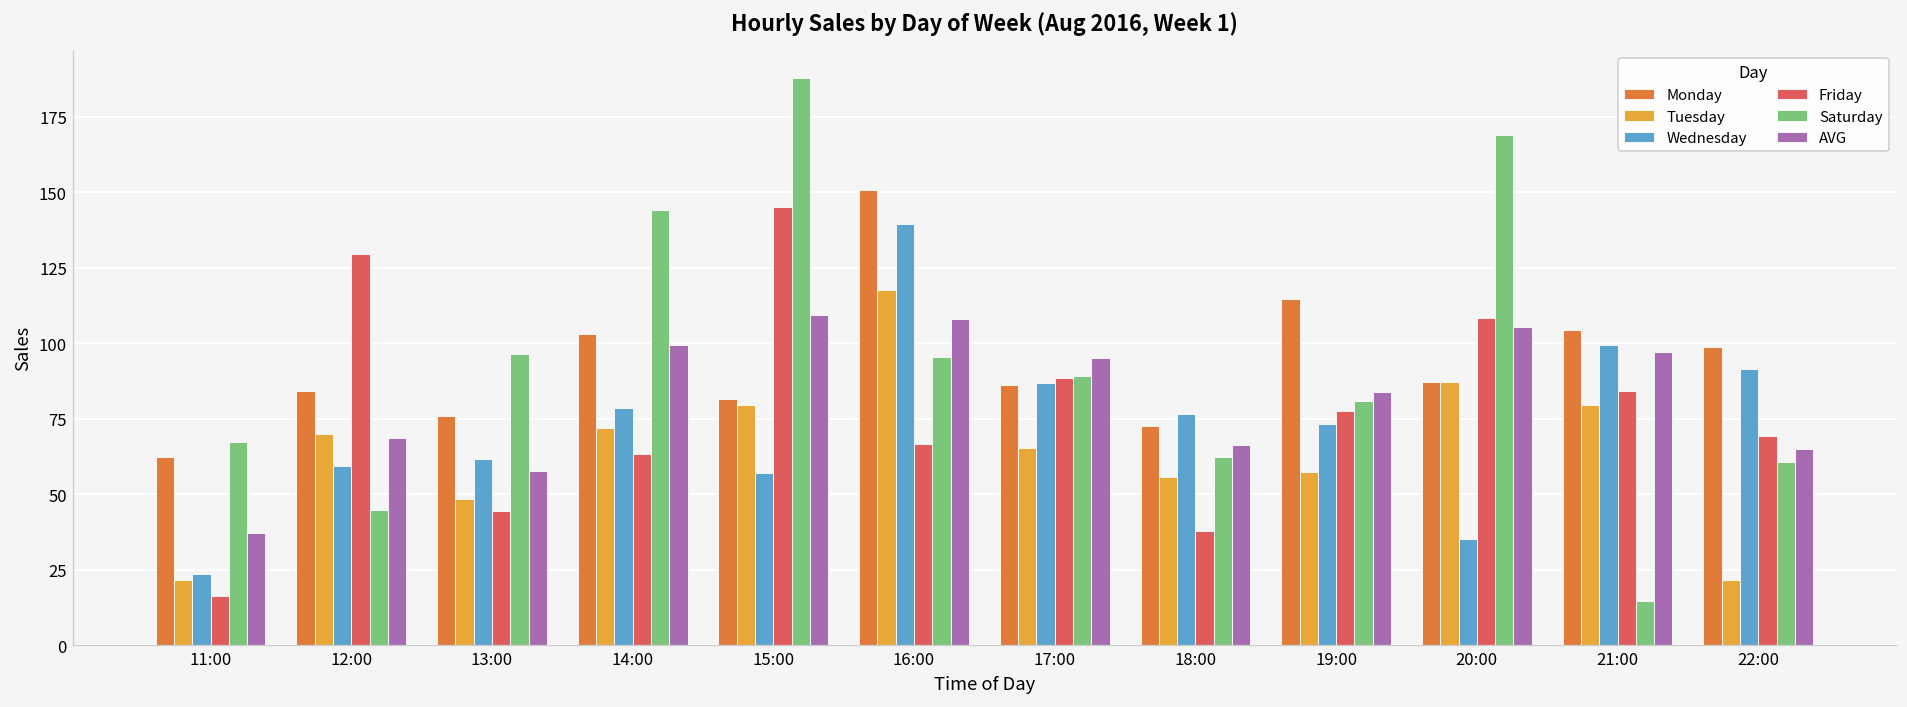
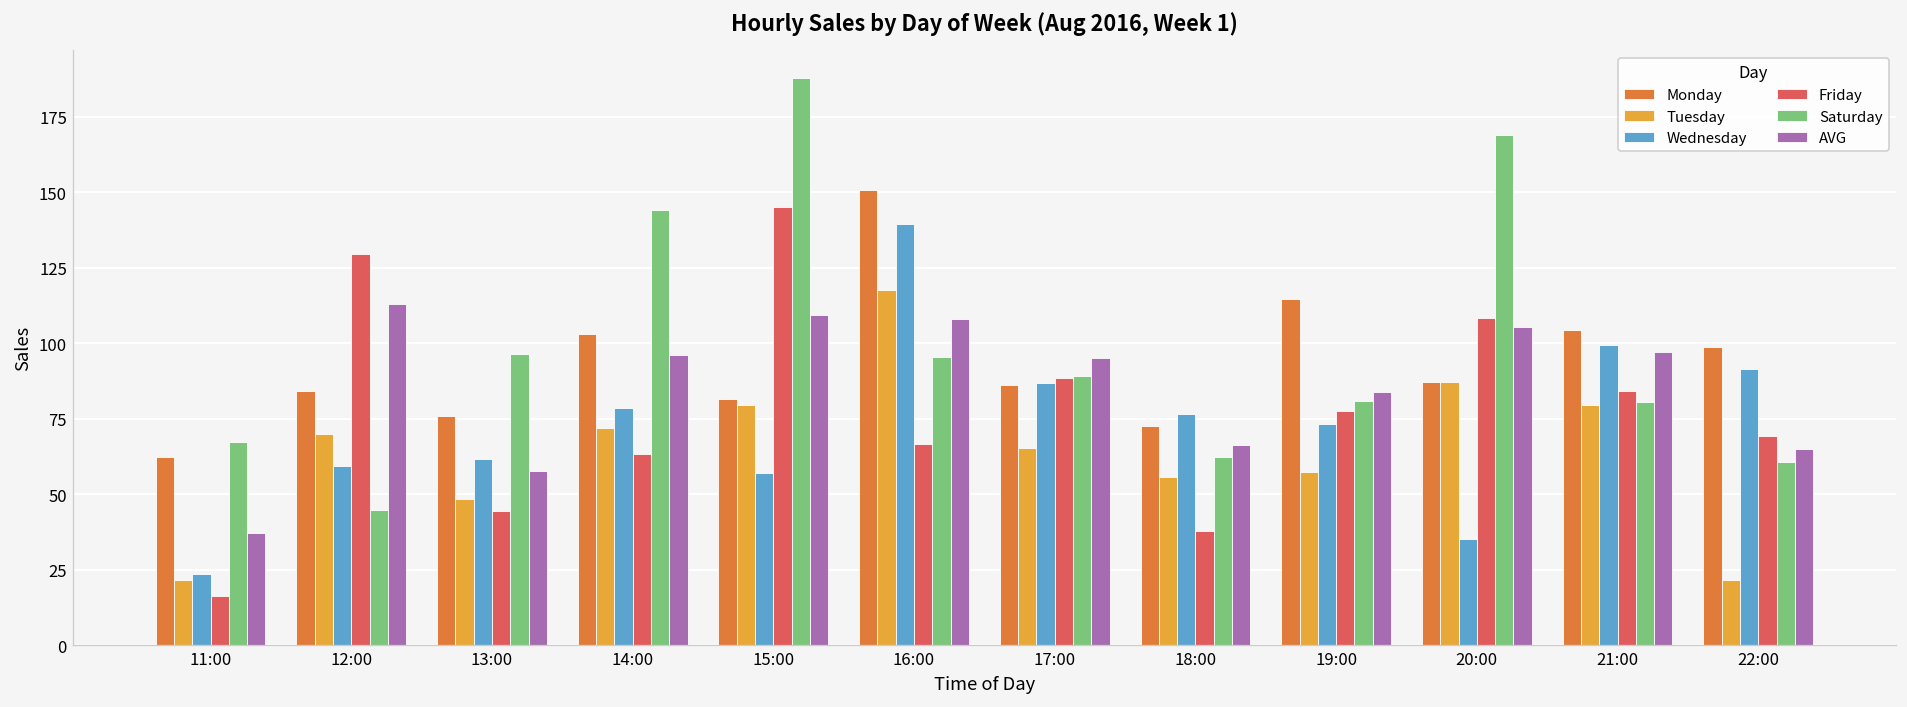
  {
    "Wednesday": {
      "11:00": 24,
      "12:00": 59,
      "13:00": 62,
      "14:00": 78,
      "15:00": 57,
      "16:00": 140,
      "17:00": 87,
      "18:00": 77,
      "19:00": 73,
      "20:00": 35,
      "21:00": 100,
      "22:00": 92
    },
    "Saturday": {
      "11:00": 67,
      "12:00": 45,
      "13:00": 96,
      "14:00": 144,
      "15:00": 188,
      "16:00": 96,
      "17:00": 89,
      "18:00": 62,
      "19:00": 81,
      "20:00": 169,
-     "21:00": 15,
+     "21:00": 81,
      "22:00": 61
    },
    "AVG": {
      "11:00": 37,
-     "12:00": 69,
+     "12:00": 113,
      "13:00": 58,
-     "14:00": 100,
+     "14:00": 96,
      "15:00": 109,
      "16:00": 108,
      "17:00": 95,
      "18:00": 66,
      "19:00": 84,
      "20:00": 105,
      "21:00": 97,
      "22:00": 65
    }
  }
